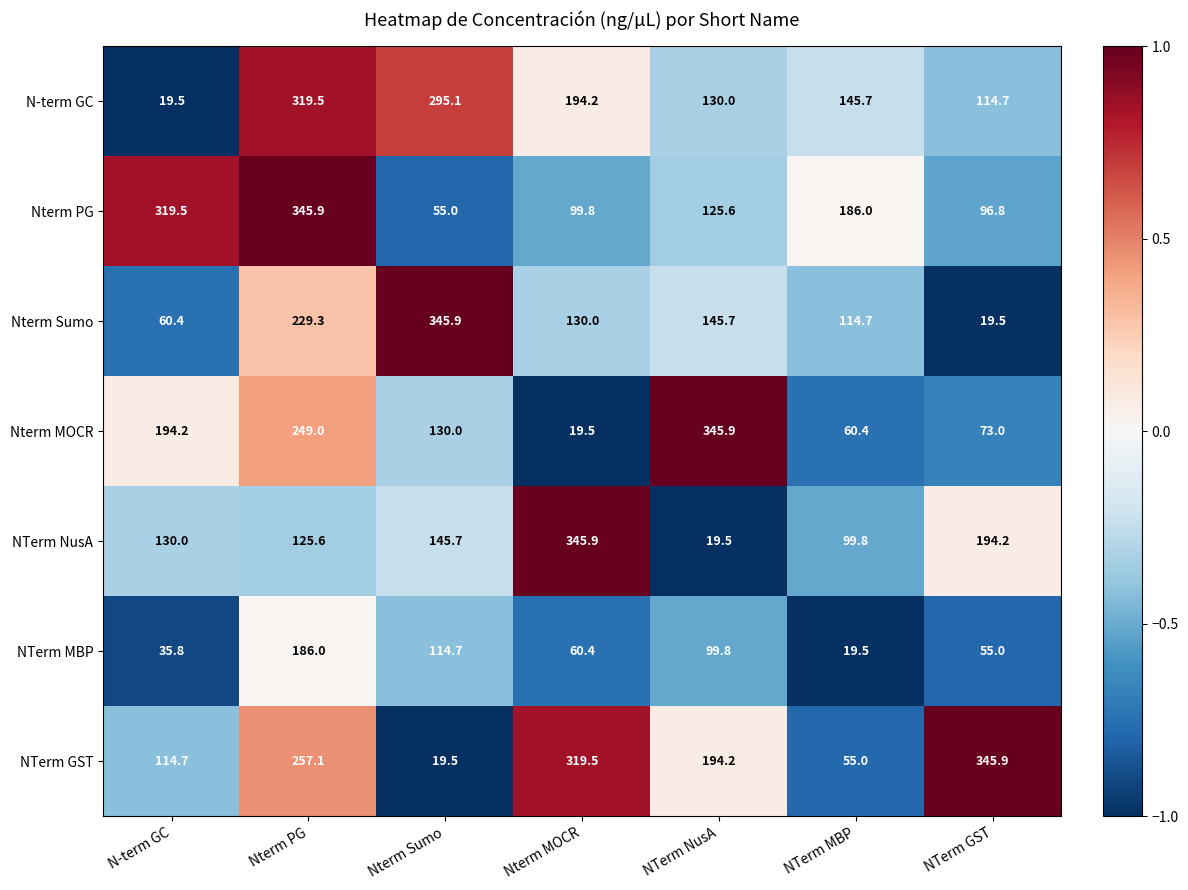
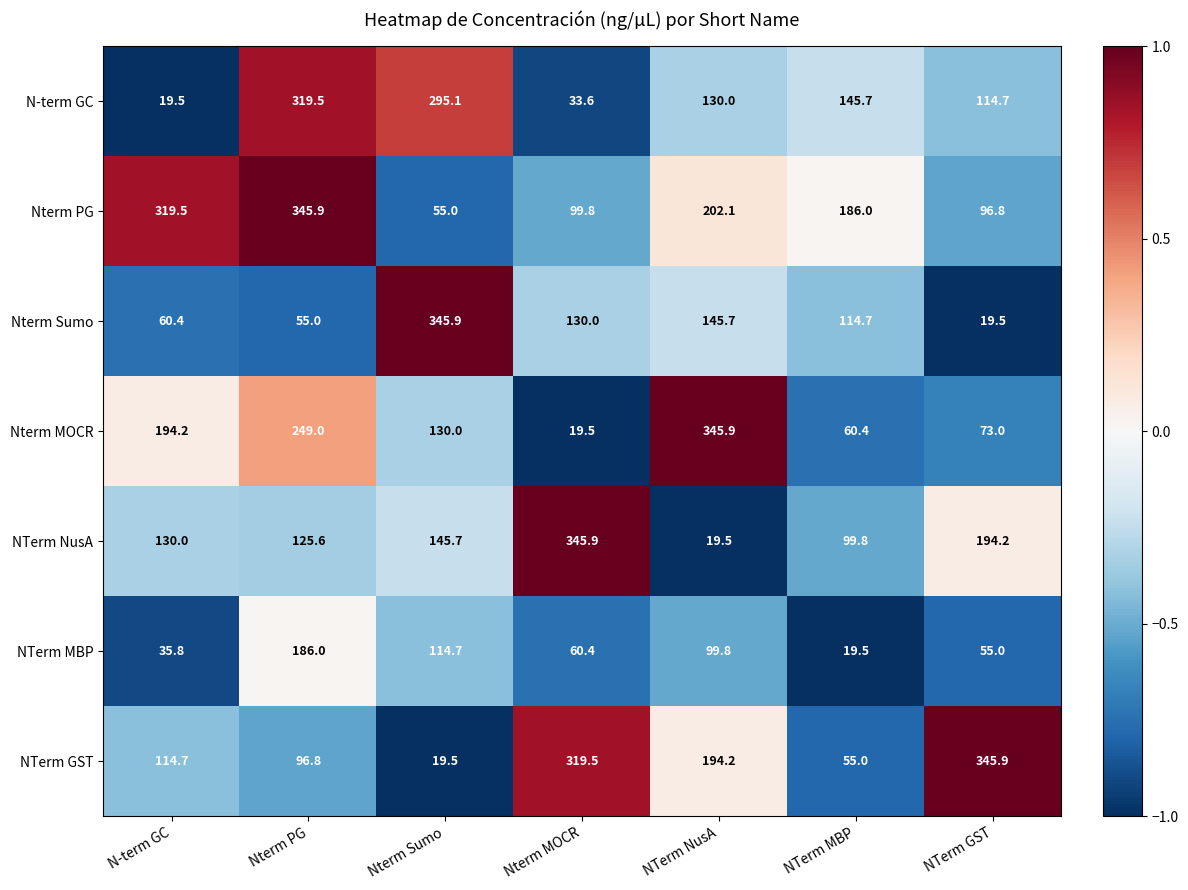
  {
    "N-term GC": {
      "N-term GC": 19.5,
      "Nterm PG": 319.5,
      "Nterm Sumo": 295.1,
-     "Nterm MOCR": 194.2,
+     "Nterm MOCR": 33.6,
      "NTerm NusA": 130.0,
      "NTerm MBP": 145.7,
      "NTerm GST": 114.7
    },
    "Nterm PG": {
      "N-term GC": 319.5,
      "Nterm PG": 345.9,
      "Nterm Sumo": 55.0,
      "Nterm MOCR": 99.8,
-     "NTerm NusA": 125.6,
+     "NTerm NusA": 202.1,
      "NTerm MBP": 186.0,
      "NTerm GST": 96.8
    },
    "Nterm Sumo": {
      "N-term GC": 60.4,
-     "Nterm PG": 229.3,
+     "Nterm PG": 55.0,
      "Nterm Sumo": 345.9,
      "Nterm MOCR": 130.0,
      "NTerm NusA": 145.7,
      "NTerm MBP": 114.7,
      "NTerm GST": 19.5
    },
    "Nterm MOCR": {
      "N-term GC": 194.2,
      "Nterm PG": 249.0,
      "Nterm Sumo": 130.0,
      "Nterm MOCR": 19.5,
      "NTerm NusA": 345.9,
      "NTerm MBP": 60.4,
      "NTerm GST": 73.0
    },
    "NTerm NusA": {
      "N-term GC": 130.0,
      "Nterm PG": 125.6,
      "Nterm Sumo": 145.7,
      "Nterm MOCR": 345.9,
      "NTerm NusA": 19.5,
      "NTerm MBP": 99.8,
      "NTerm GST": 194.2
    },
    "NTerm MBP": {
      "N-term GC": 35.8,
      "Nterm PG": 186.0,
      "Nterm Sumo": 114.7,
      "Nterm MOCR": 60.4,
      "NTerm NusA": 99.8,
      "NTerm MBP": 19.5,
      "NTerm GST": 55.0
    },
    "NTerm GST": {
      "N-term GC": 114.7,
-     "Nterm PG": 257.1,
+     "Nterm PG": 96.8,
      "Nterm Sumo": 19.5,
      "Nterm MOCR": 319.5,
      "NTerm NusA": 194.2,
      "NTerm MBP": 55.0,
      "NTerm GST": 345.9
    }
  }
